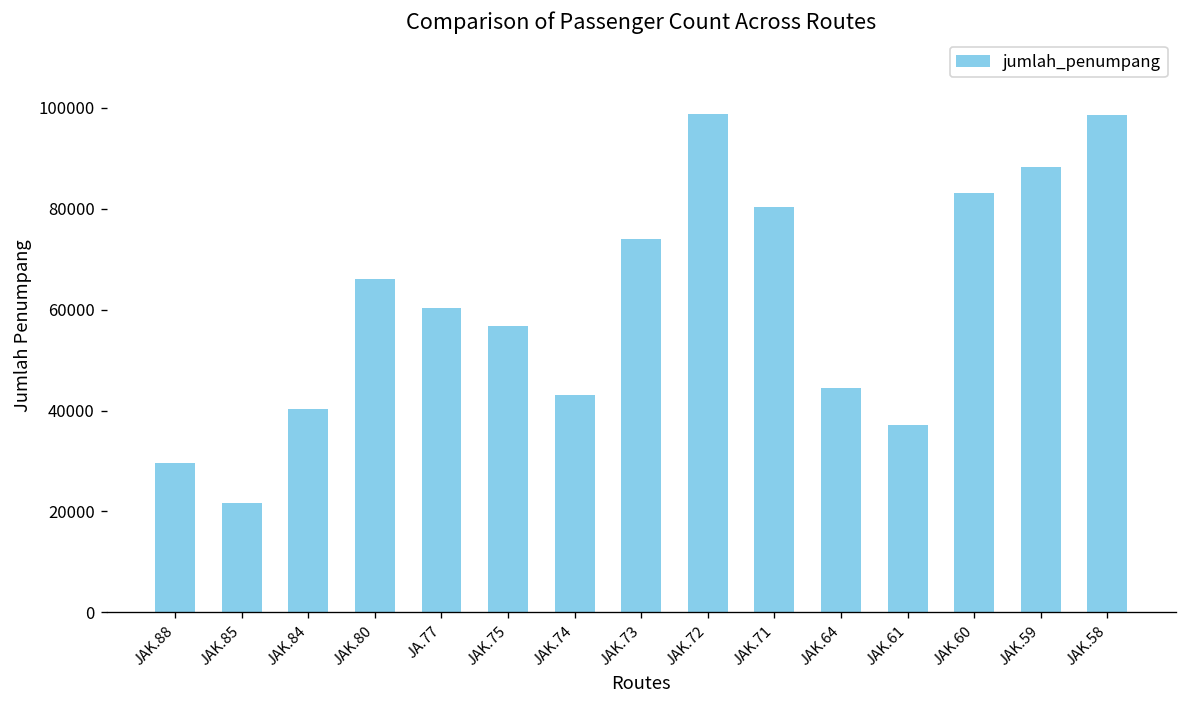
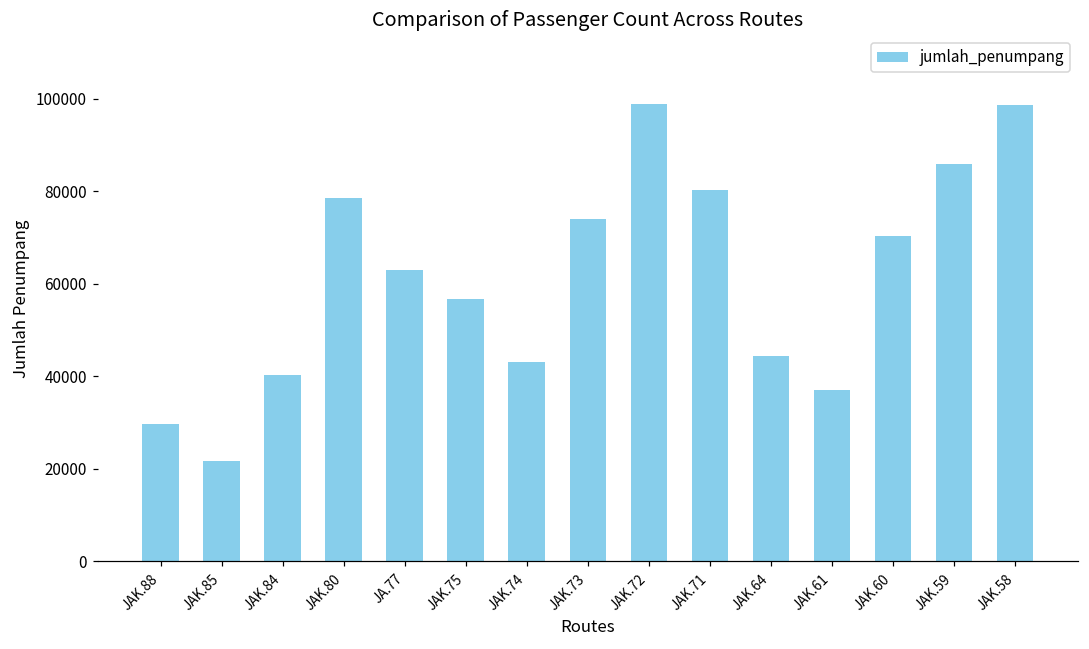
  {
    "JAK.88": 30000,
    "JAK.85": 22000,
    "JAK.84": 40000,
-   "JAK.80": 66000,
-   "JA.77": 60000,
+   "JAK.80": 79000,
+   "JA.77": 63000,
    "JAK.75": 57000,
    "JAK.74": 43000,
    "JAK.73": 74000,
    "JAK.72": 99000,
    "JAK.71": 80000,
    "JAK.64": 44000,
    "JAK.61": 37000,
-   "JAK.60": 83000,
-   "JAK.59": 88000,
+   "JAK.60": 70000,
+   "JAK.59": 86000,
    "JAK.58": 99000
  }
